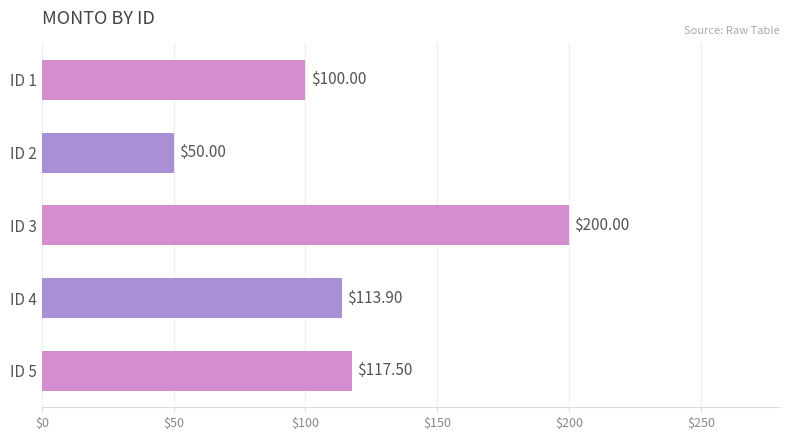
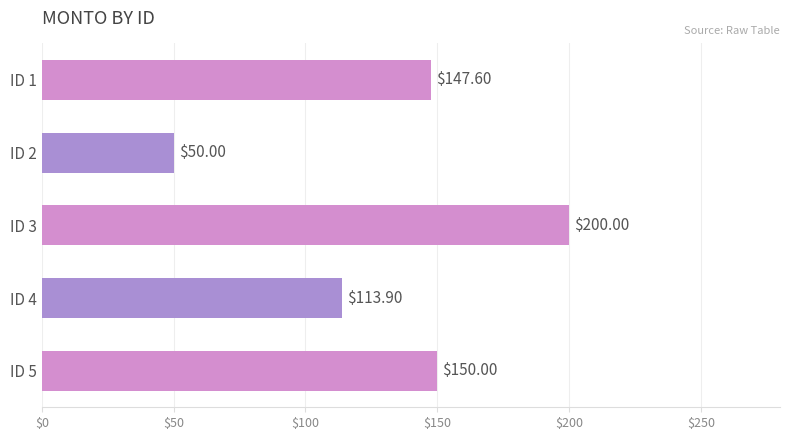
  {
-   "ID 1": "$100.00",
+   "ID 1": "$147.60",
    "ID 2": "$50.00",
    "ID 3": "$200.00",
    "ID 4": "$113.90",
-   "ID 5": "$117.50"
+   "ID 5": "$150.00"
  }
